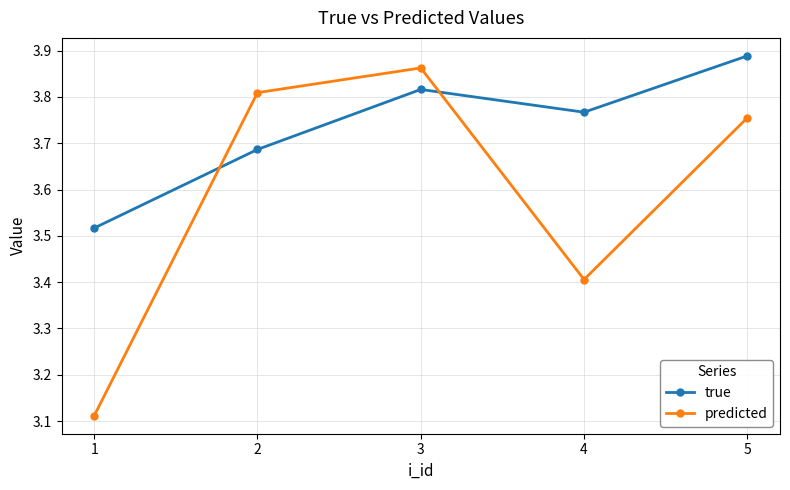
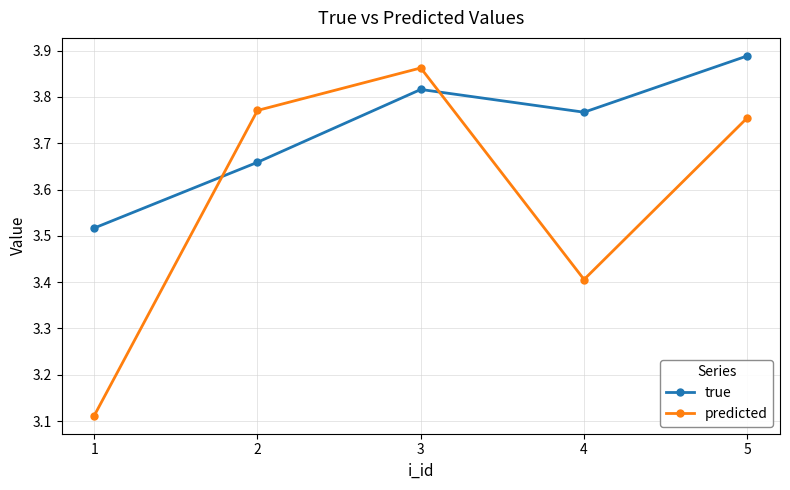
  {
    "true": {
      "1": 3.52,
-     "2": 3.69,
+     "2": 3.66,
      "3": 3.82,
      "4": 3.77,
      "5": 3.89
    },
    "predicted": {
      "1": 3.11,
-     "2": 3.81,
+     "2": 3.77,
      "3": 3.86,
      "4": 3.41,
      "5": 3.75
    }
  }
